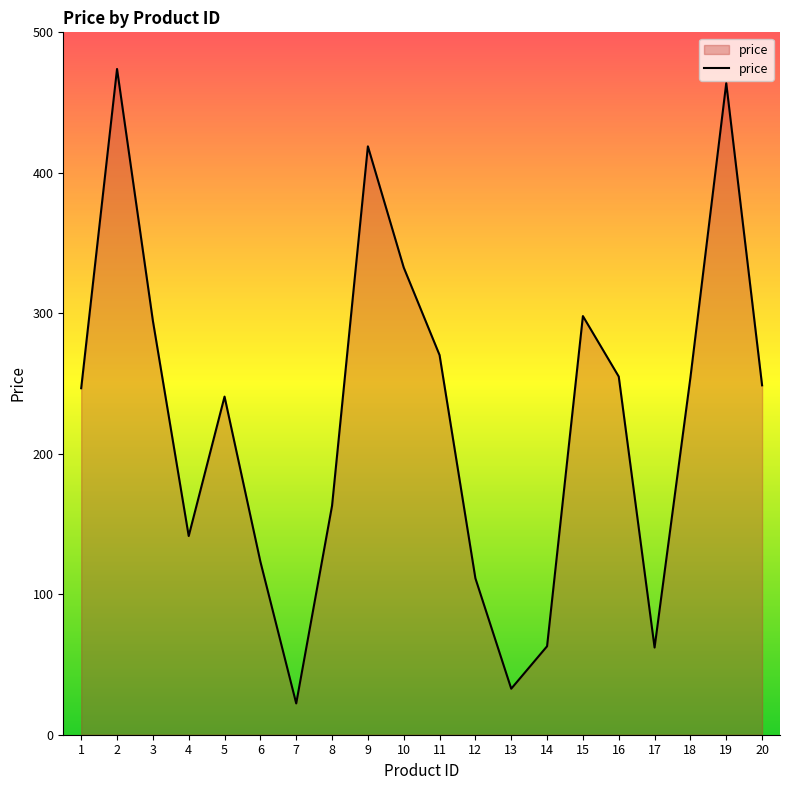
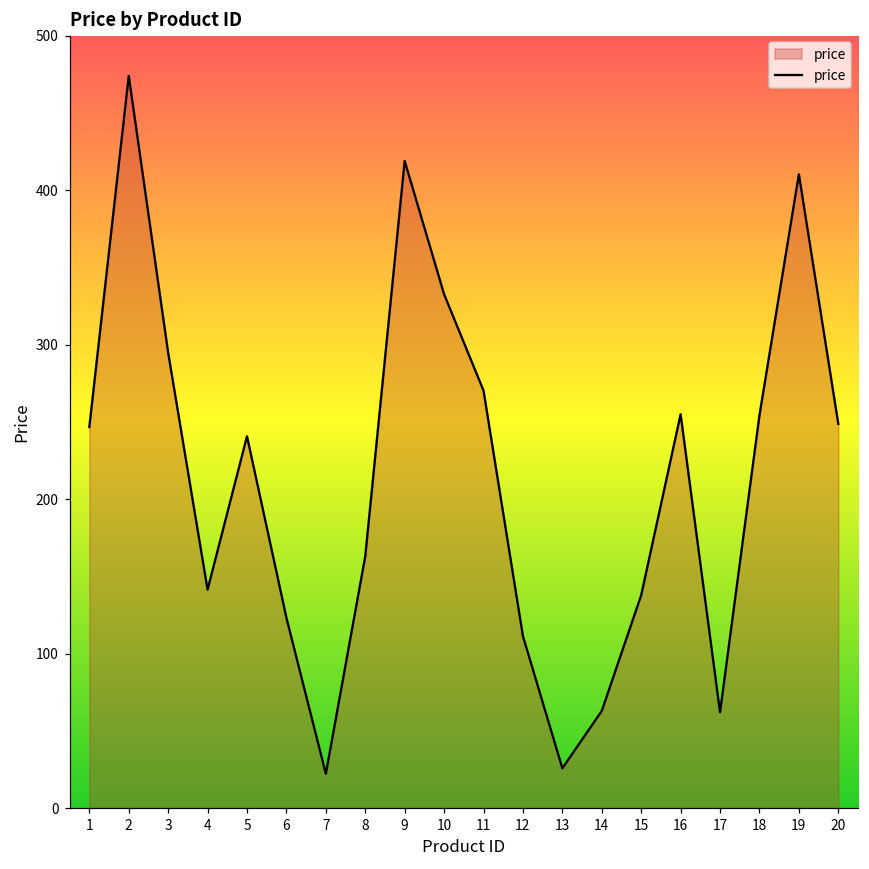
  {
    "1": 247,
    "2": 474,
    "3": 295,
    "4": 141,
    "5": 241,
    "6": 123,
    "7": 22,
    "8": 163,
    "9": 419,
    "10": 333,
    "11": 270,
    "12": 111,
-   "13": 33,
+   "13": 26,
    "14": 63,
-   "15": 298,
+   "15": 138,
    "16": 255,
    "17": 62,
    "18": 254,
-   "19": 464,
+   "19": 410,
    "20": 249
  }
